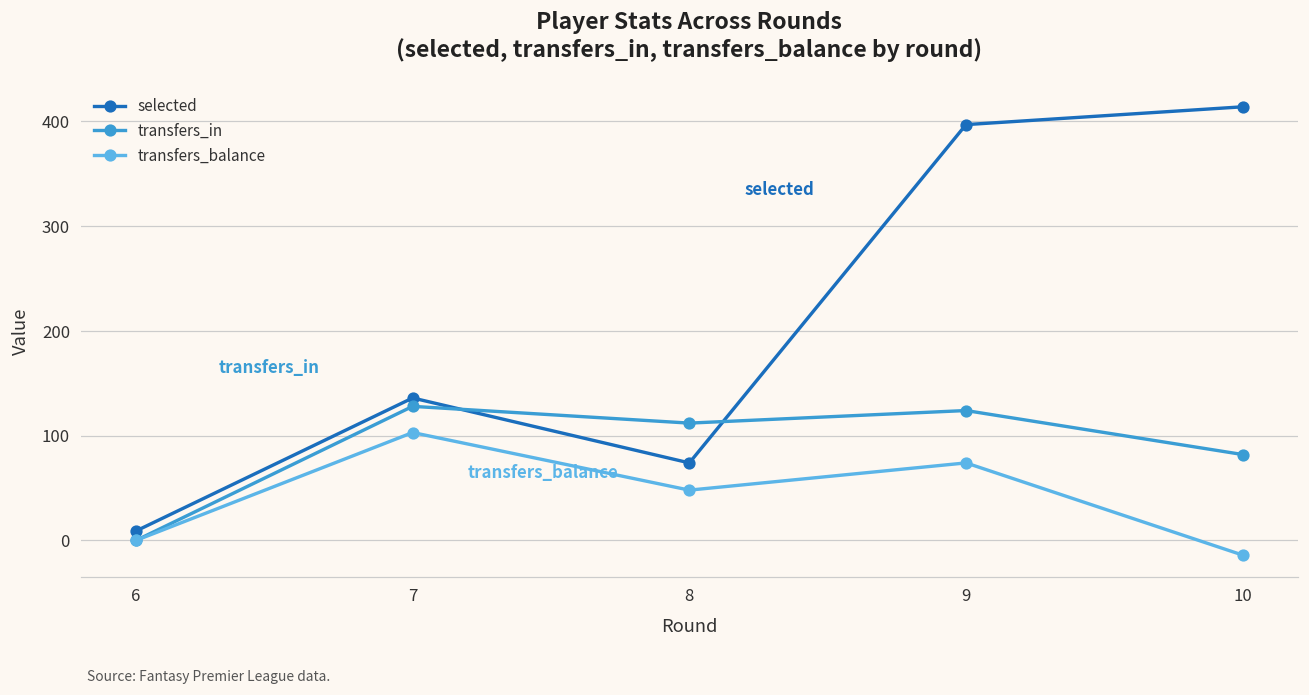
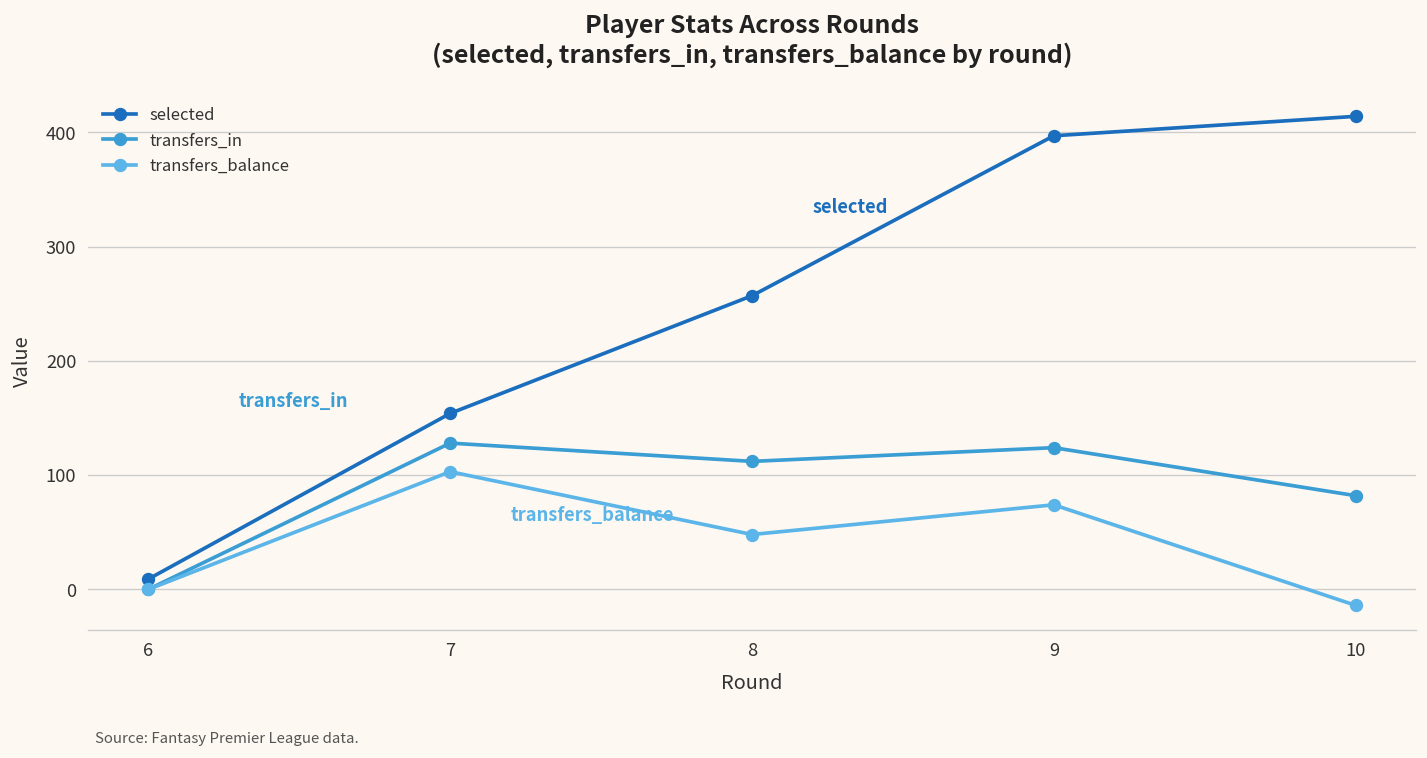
  {
    "selected": {
      "6": 10,
-     "7": 140,
-     "8": 70,
+     "7": 150,
+     "8": 260,
      "9": 400,
      "10": 410
    }
  }
